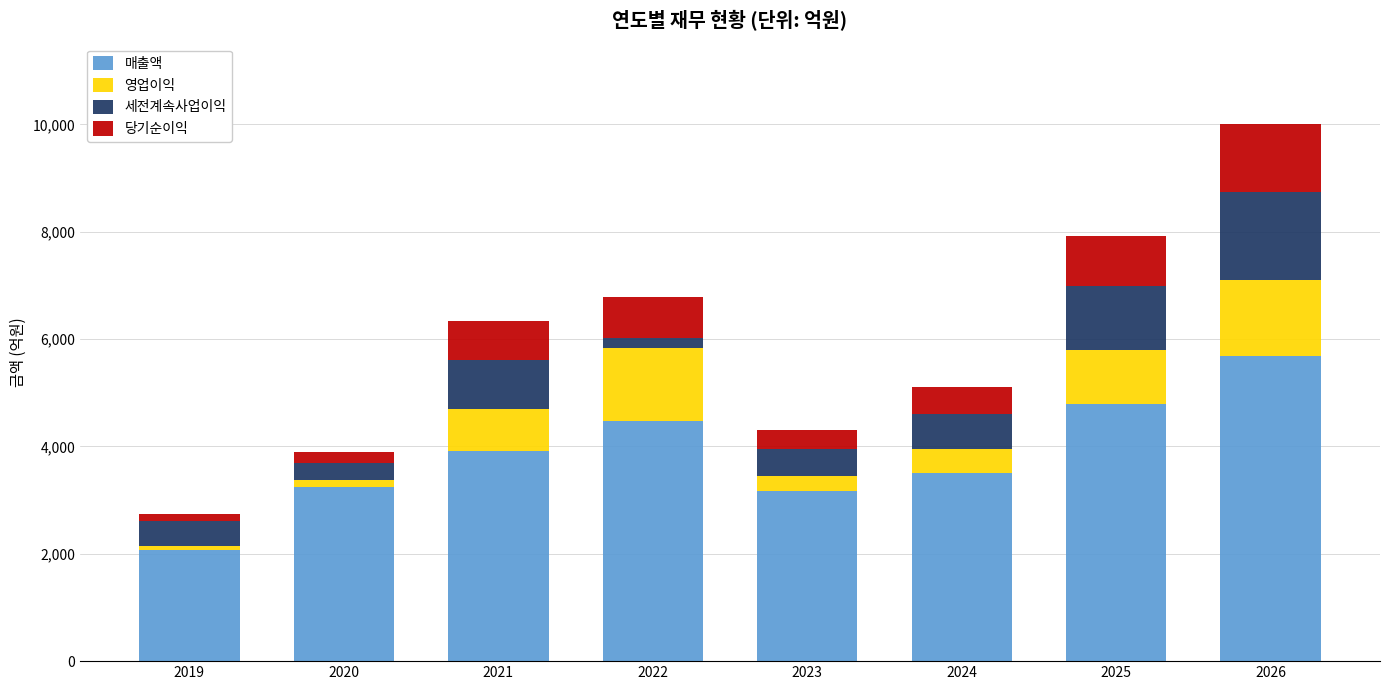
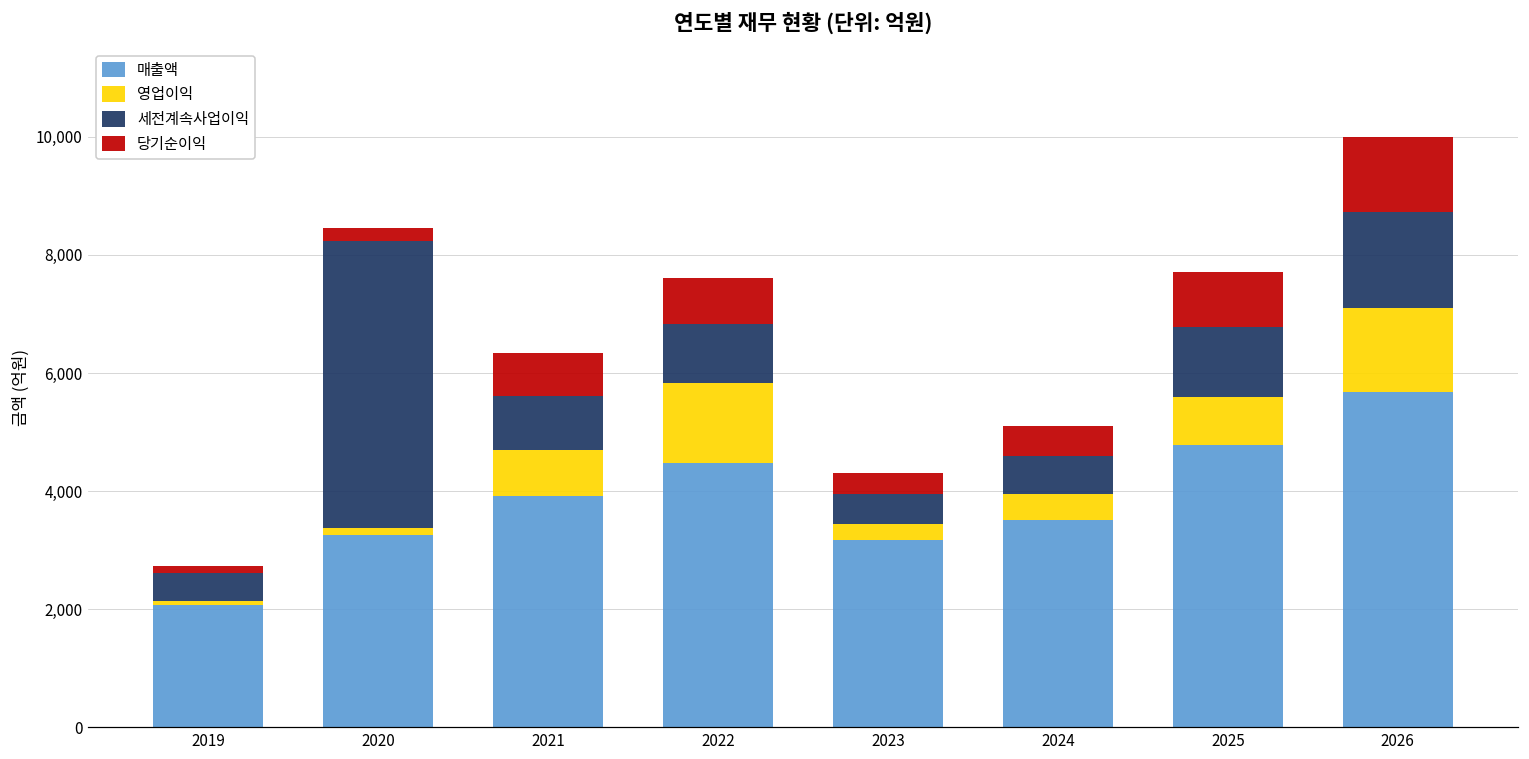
  {
    "매출액": {
      "2019": "2,100",
      "2020": "3,300",
      "2021": "3,900",
      "2022": "4,500",
      "2023": "3,200",
      "2024": "3,500",
      "2025": "4,800",
      "2026": "5,700"
    },
    "영업이익": {
      "2019": "100",
      "2020": "100",
      "2021": "800",
      "2022": "1,400",
      "2023": "300",
      "2024": "400",
-     "2025": "1,000",
+     "2025": "800",
      "2026": "1,400"
    },
    "세전계속사업이익": {
      "2019": "500",
-     "2020": "300",
+     "2020": "4,900",
      "2021": "900",
-     "2022": "200",
+     "2022": "1,000",
      "2023": "500",
      "2024": "600",
      "2025": "1,200",
      "2026": "1,600"
    },
    "당기순이익": {
      "2019": "100",
      "2020": "200",
      "2021": "700",
      "2022": "800",
      "2023": "400",
      "2024": "500",
      "2025": "900",
      "2026": "1,300"
    }
  }
